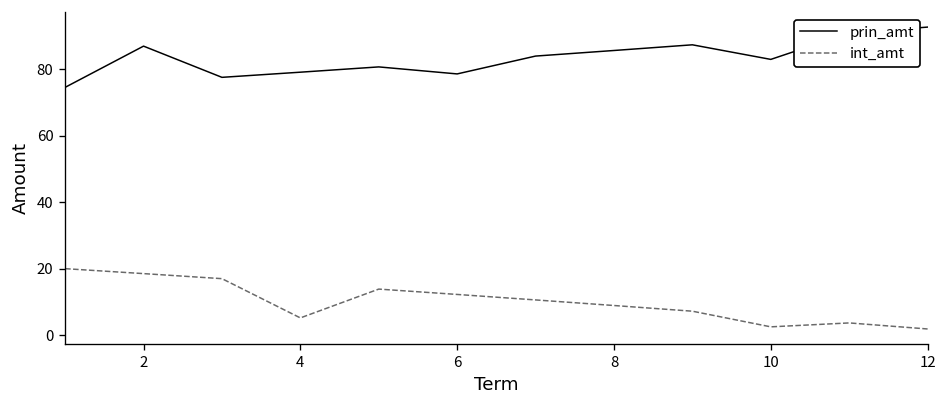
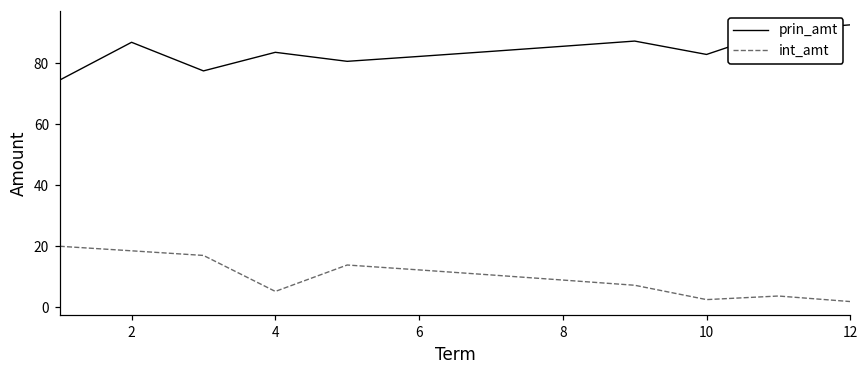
  {
    "prin_amt": {
      "2": 87,
-     "4": 79,
-     "6": 79,
+     "4": 84,
+     "6": 82,
      "8": 86,
      "10": 83,
      "12": 93
    },
    "int_amt": {
      "2": 19,
      "4": 5,
      "6": 12,
      "8": 9,
      "10": 2,
      "12": 2
    }
  }
